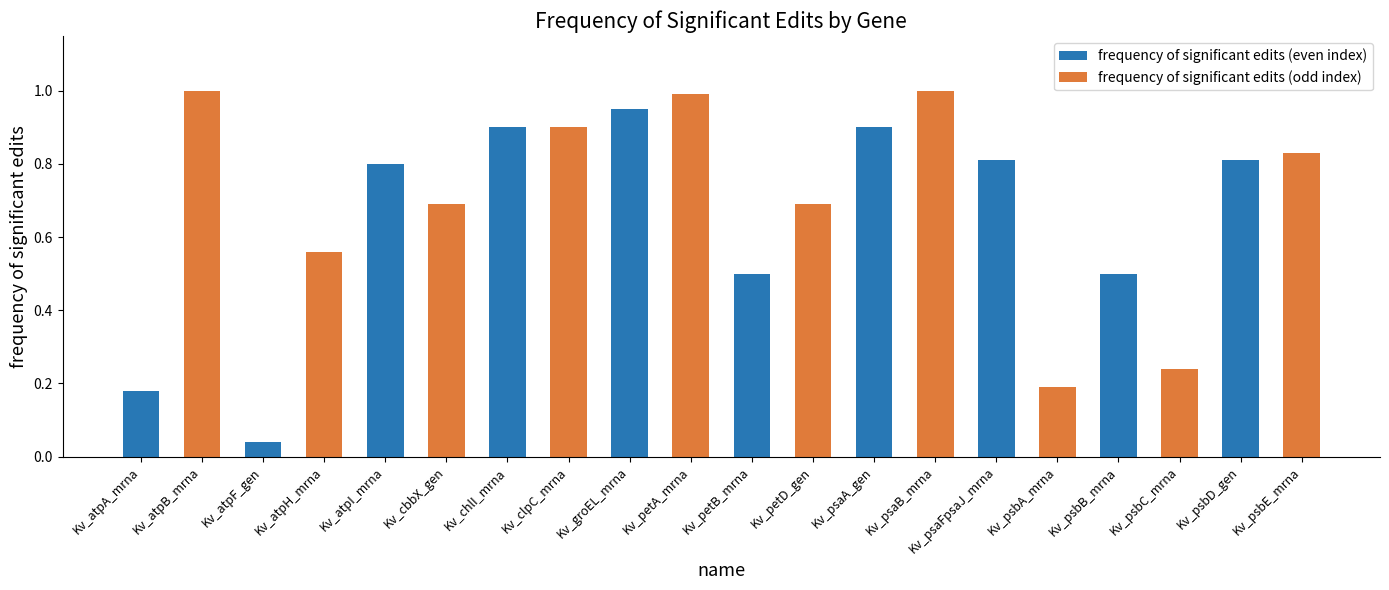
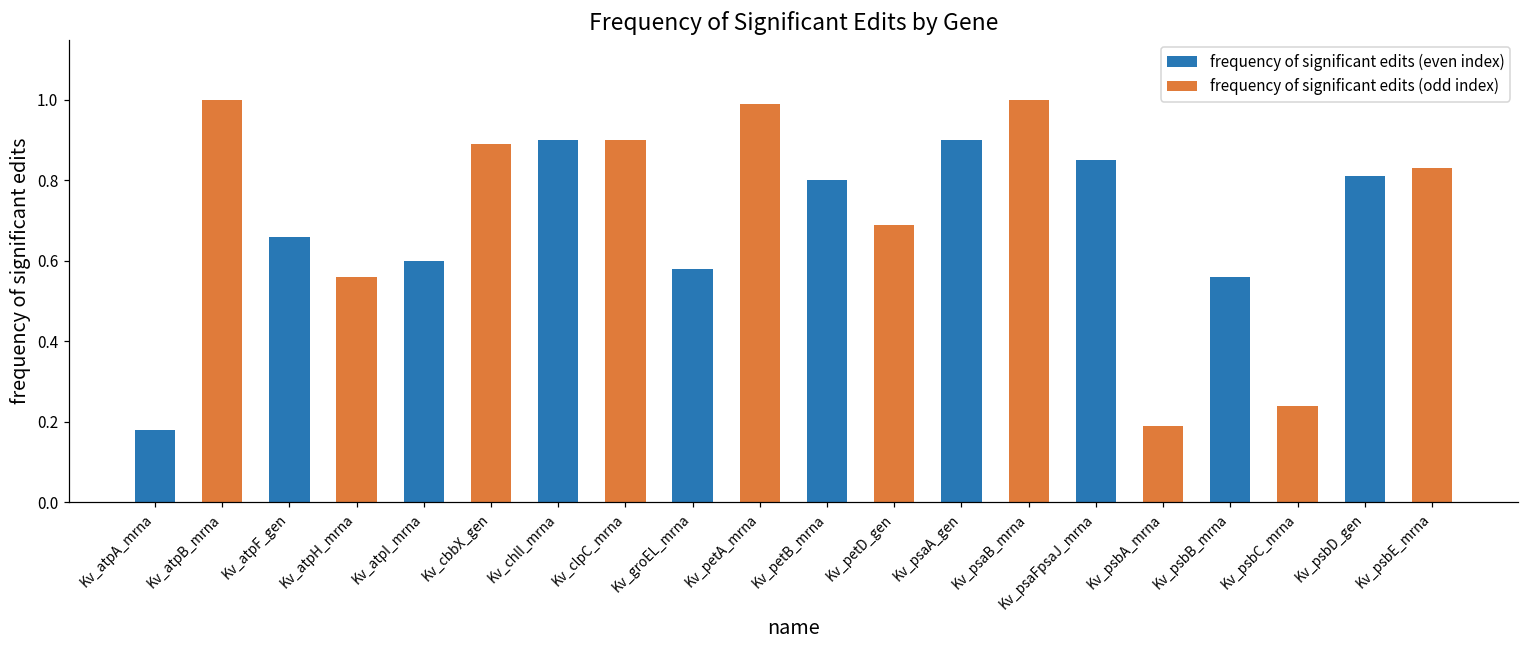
  {
    "Kv_atpA_mrna": 0.18,
    "Kv_atpB_mrna": 1.00,
-   "Kv_atpF_gen": 0.04,
+   "Kv_atpF_gen": 0.66,
    "Kv_atpH_mrna": 0.56,
-   "Kv_atpI_mrna": 0.8,
-   "Kv_cbbX_gen": 0.69,
+   "Kv_atpI_mrna": 0.6,
+   "Kv_cbbX_gen": 0.89,
    "Kv_chlI_mrna": 0.90,
    "Kv_clpC_mrna": 0.90,
-   "Kv_groEL_mrna": 0.95,
+   "Kv_groEL_mrna": 0.58,
    "Kv_petA_mrna": 0.99,
-   "Kv_petB_mrna": 0.5,
+   "Kv_petB_mrna": 0.8,
    "Kv_petD_gen": 0.69,
    "Kv_psaA_gen": 0.90,
    "Kv_psaB_mrna": 1.00,
-   "Kv_psaFpsaJ_mrna": 0.81,
+   "Kv_psaFpsaJ_mrna": 0.85,
    "Kv_psbA_mrna": 0.19,
-   "Kv_psbB_mrna": 0.50,
+   "Kv_psbB_mrna": 0.56,
    "Kv_psbC_mrna": 0.24,
    "Kv_psbD_gen": 0.81,
    "Kv_psbE_mrna": 0.83
  }
